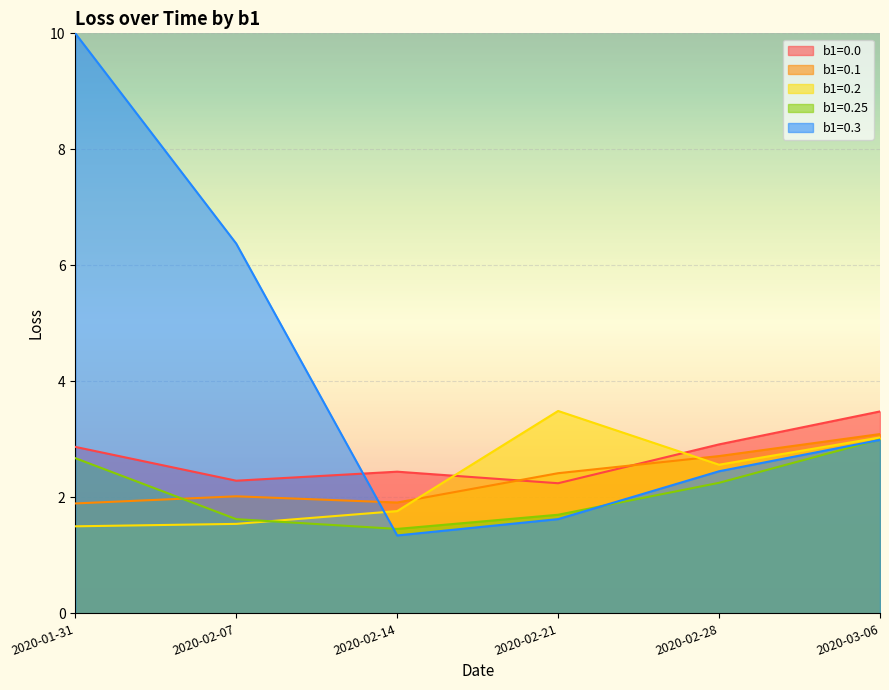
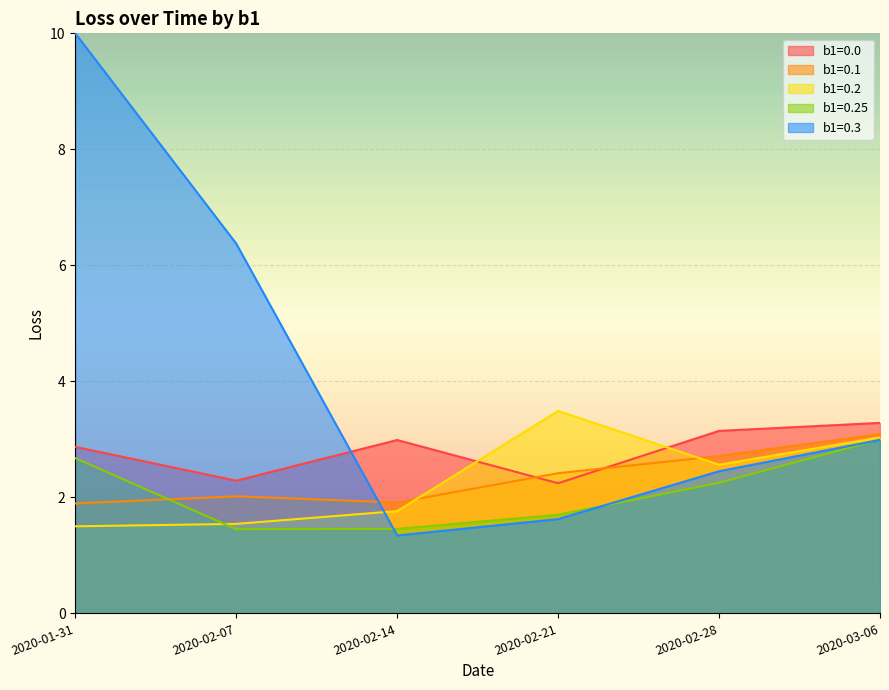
  {
    "b1=0.0": {
      "2020-01-31": 2.9,
      "2020-02-07": 2.3,
-     "2020-02-14": 2.4,
+     "2020-02-14": 3.0,
      "2020-02-21": 2.2,
-     "2020-02-28": 2.9,
-     "2020-03-06": 3.5
+     "2020-02-28": 3.1,
+     "2020-03-06": 3.3
    },
    "b1=0.1": {
      "2020-01-31": 1.9,
      "2020-02-07": 2.0,
      "2020-02-14": 1.9,
      "2020-02-21": 2.4,
      "2020-02-28": 2.7,
      "2020-03-06": 3.1
    },
    "b1=0.2": {
      "2020-01-31": 1.5,
      "2020-02-07": 1.5,
      "2020-02-14": 1.8,
      "2020-02-21": 3.5,
      "2020-02-28": 2.6
    },
    "b1=0.25": {
      "2020-01-31": 2.7,
-     "2020-02-07": 1.6,
+     "2020-02-07": 1.5,
      "2020-02-14": 1.5,
      "2020-02-21": 1.7,
      "2020-02-28": 2.3
    },
    "b1=0.3": {
      "2020-01-31": 10.0,
      "2020-02-07": 6.4,
      "2020-02-14": 1.3,
      "2020-02-21": 1.6,
      "2020-02-28": 2.5
    }
  }
